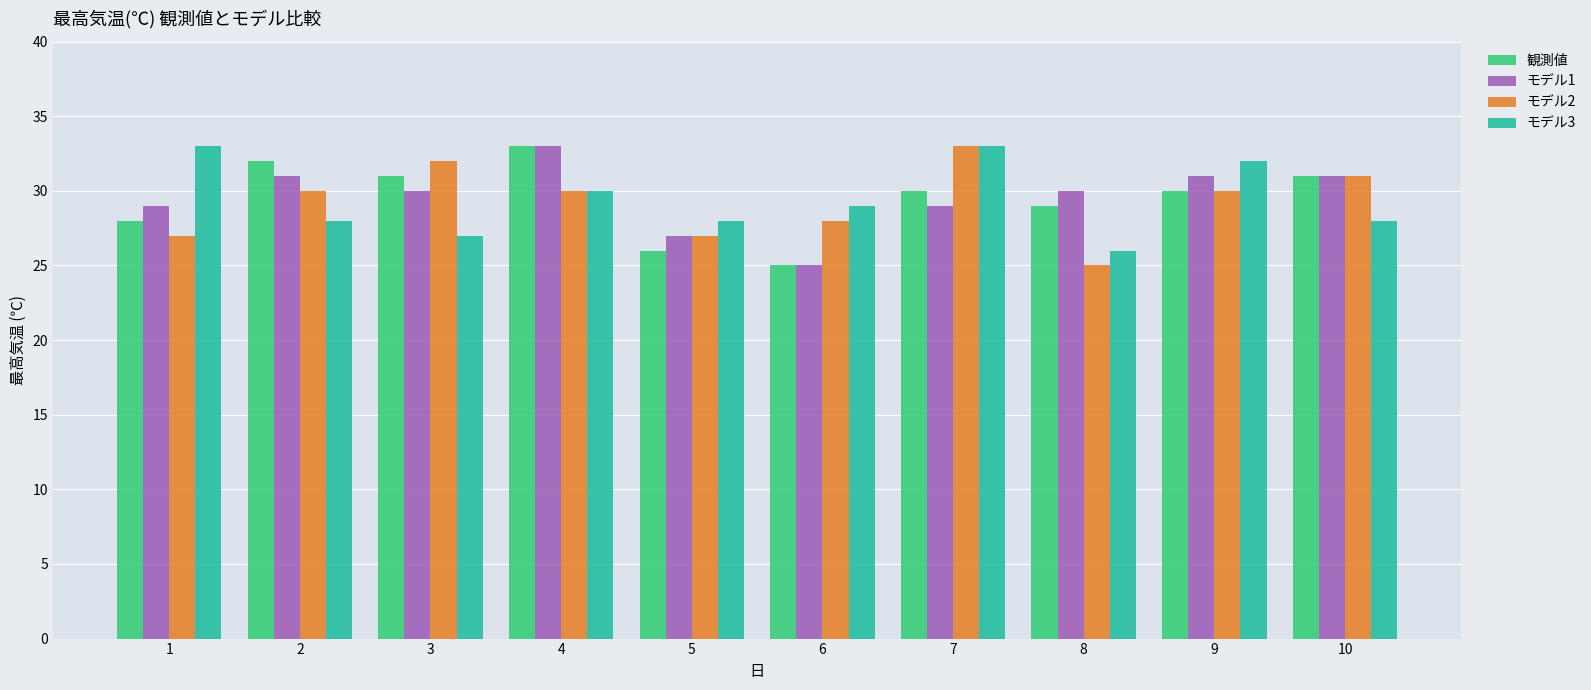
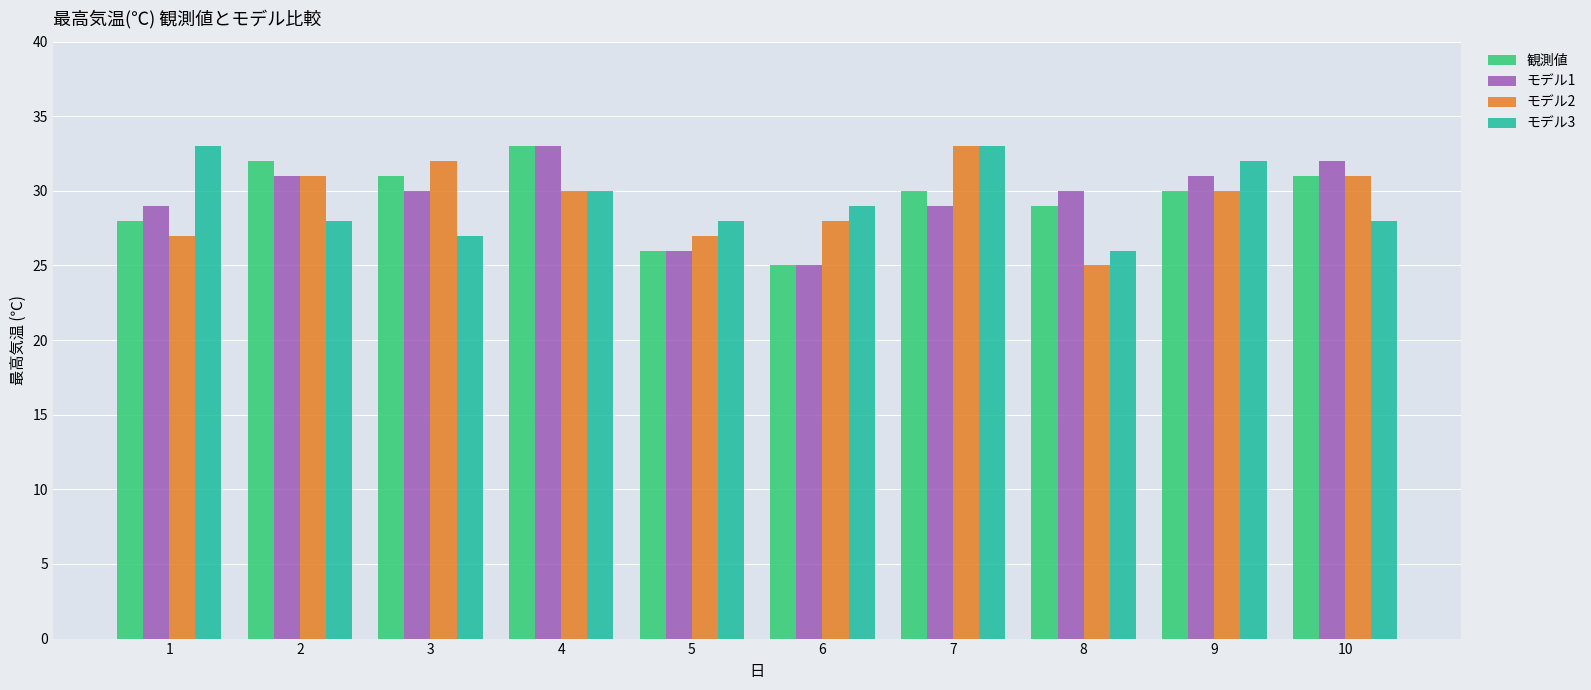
  {
    "モデル1": {
      "1": 29,
      "2": 31,
      "3": 30,
      "4": 33,
-     "5": 27,
+     "5": 26,
      "6": 25,
      "7": 29,
      "8": 30,
      "9": 31,
-     "10": 31
+     "10": 32
    },
    "モデル2": {
      "1": 27,
-     "2": 30,
+     "2": 31,
      "3": 32,
      "4": 30,
      "5": 27,
      "6": 28,
      "7": 33,
      "8": 25,
      "9": 30,
      "10": 31
    }
  }
